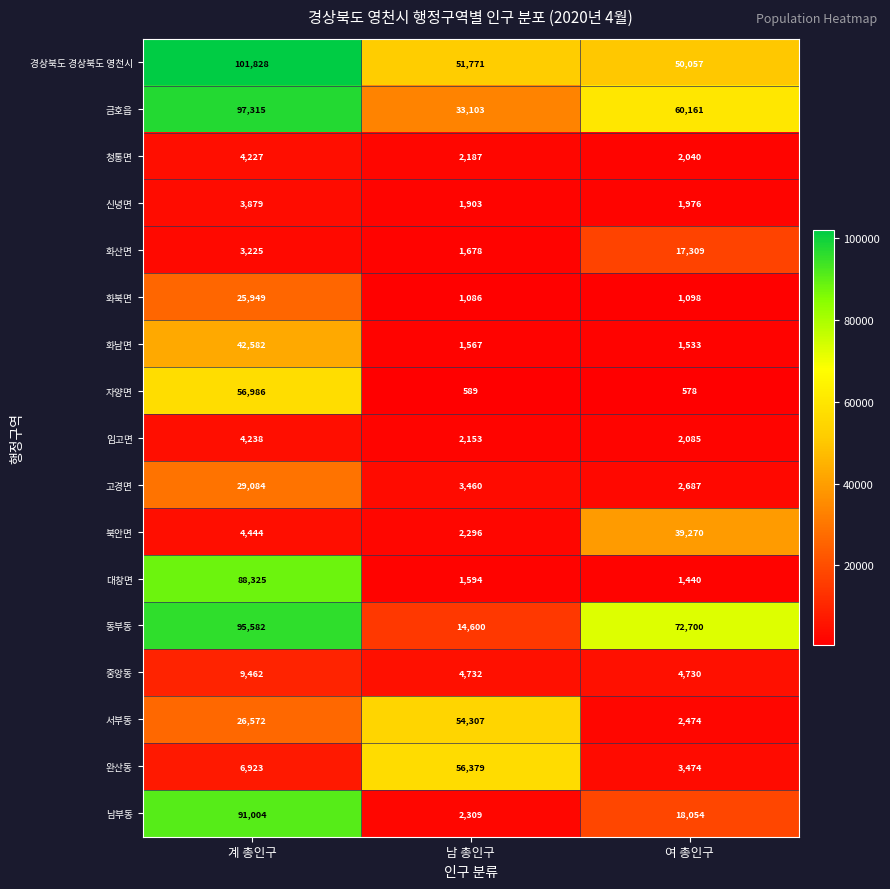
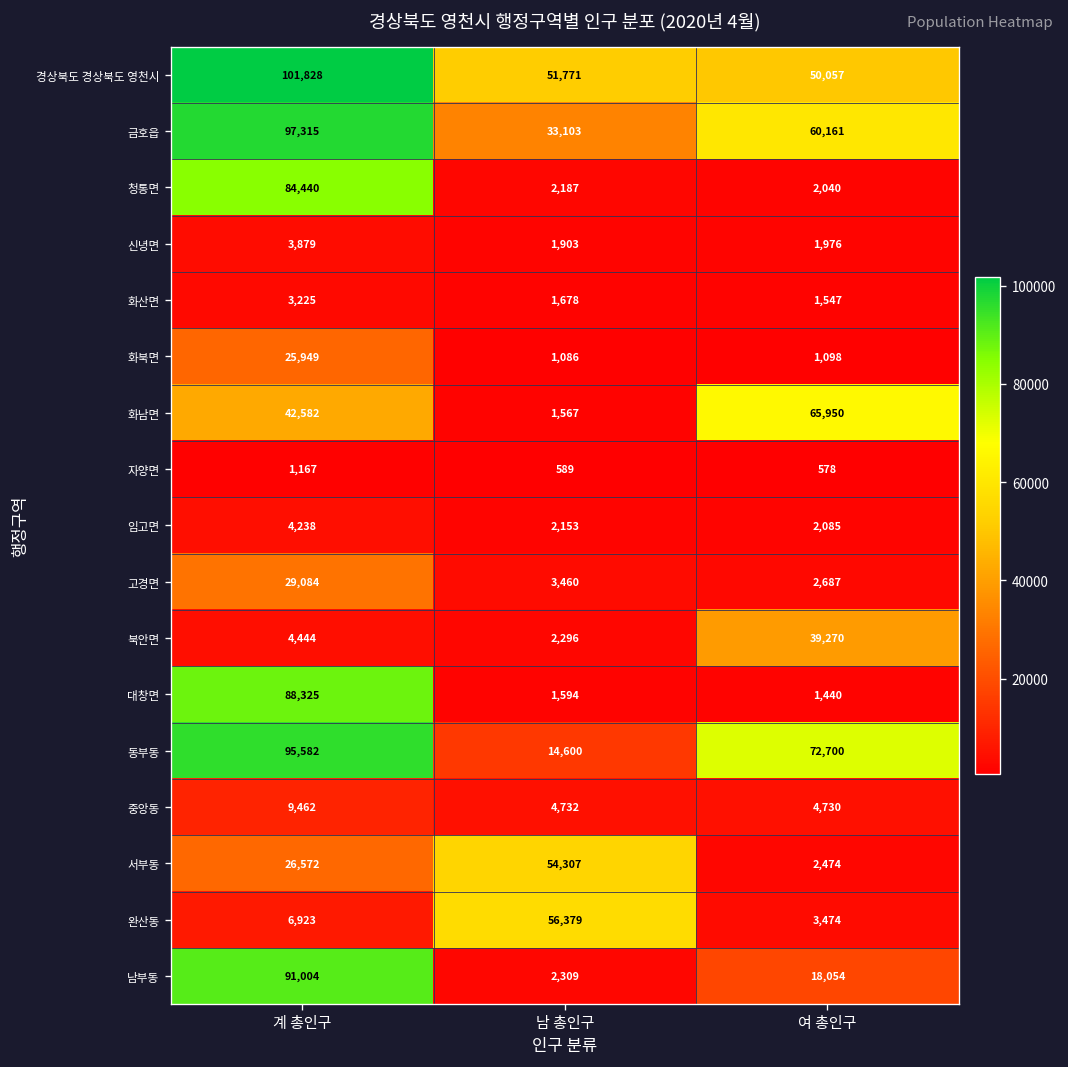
  {
    "경상북도 경상북도 영천시": {
      "계 총인구": "101,828",
      "남 총인구": "51,771",
      "여 총인구": "50,057"
    },
    "금호읍": {
      "계 총인구": "97,315",
      "남 총인구": "33,103",
      "여 총인구": "60,161"
    },
    "청통면": {
-     "계 총인구": "4,227",
+     "계 총인구": "84,440",
      "남 총인구": "2,187",
      "여 총인구": "2,040"
    },
    "신녕면": {
      "계 총인구": "3,879",
      "남 총인구": "1,903",
      "여 총인구": "1,976"
    },
    "화산면": {
      "계 총인구": "3,225",
      "남 총인구": "1,678",
-     "여 총인구": "17,309"
+     "여 총인구": "1,547"
    },
    "화북면": {
      "계 총인구": "25,949",
      "남 총인구": "1,086",
      "여 총인구": "1,098"
    },
    "화남면": {
      "계 총인구": "42,582",
      "남 총인구": "1,567",
-     "여 총인구": "1,533"
+     "여 총인구": "65,950"
    },
    "자양면": {
-     "계 총인구": "56,986",
+     "계 총인구": "1,167",
      "남 총인구": "589",
      "여 총인구": "578"
    },
    "임고면": {
      "계 총인구": "4,238",
      "남 총인구": "2,153",
      "여 총인구": "2,085"
    },
    "고경면": {
      "계 총인구": "29,084",
      "남 총인구": "3,460",
      "여 총인구": "2,687"
    },
    "북안면": {
      "계 총인구": "4,444",
      "남 총인구": "2,296",
      "여 총인구": "39,270"
    },
    "대창면": {
      "계 총인구": "88,325",
      "남 총인구": "1,594",
      "여 총인구": "1,440"
    },
    "동부동": {
      "계 총인구": "95,582",
      "남 총인구": "14,600",
      "여 총인구": "72,700"
    },
    "중앙동": {
      "계 총인구": "9,462",
      "남 총인구": "4,732",
      "여 총인구": "4,730"
    },
    "서부동": {
      "계 총인구": "26,572",
      "남 총인구": "54,307",
      "여 총인구": "2,474"
    },
    "완산동": {
      "계 총인구": "6,923",
      "남 총인구": "56,379",
      "여 총인구": "3,474"
    },
    "남부동": {
      "계 총인구": "91,004",
      "남 총인구": "2,309",
      "여 총인구": "18,054"
    }
  }
